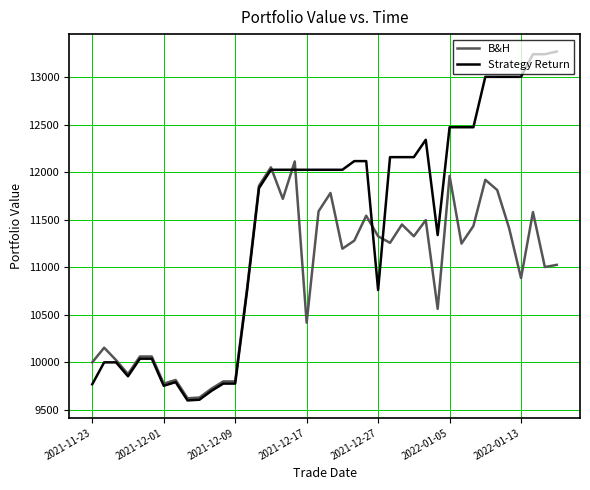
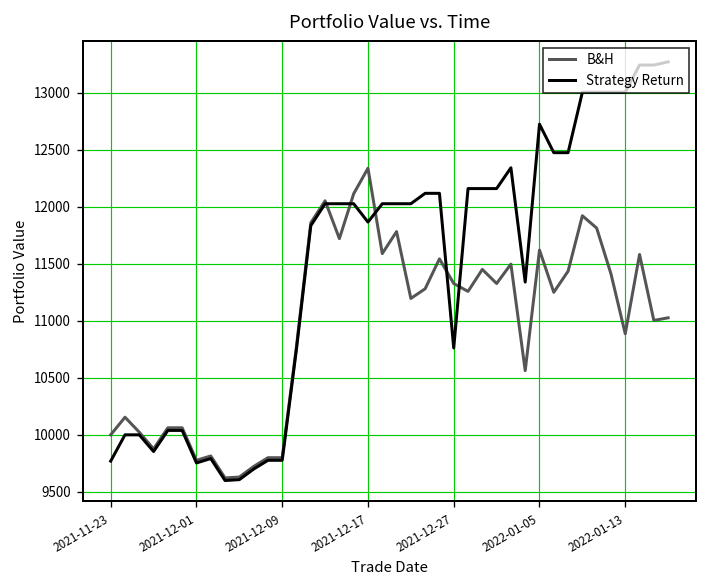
  {
    "B&H": {
      "2021-11-23": 10000,
-     "2021-12-17": 10400,
+     "2021-12-17": 12300,
      "2021-12-27": 11300,
-     "2022-01-05": 12000,
+     "2022-01-05": 11600,
      "2022-01-13": 10900
    },
    "Strategy Return": {
      "2021-11-23": 9800,
-     "2021-12-17": 12000,
+     "2021-12-17": 11900,
      "2021-12-27": 10800,
-     "2022-01-05": 12500,
+     "2022-01-05": 12700,
      "2022-01-13": 13000
    }
  }
